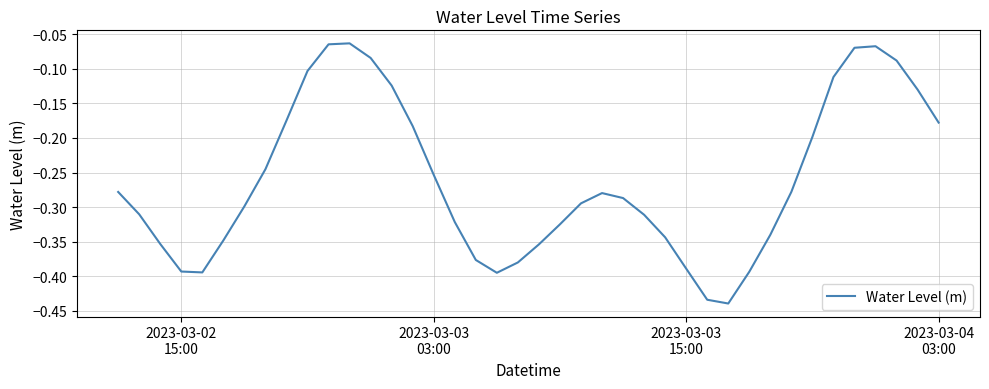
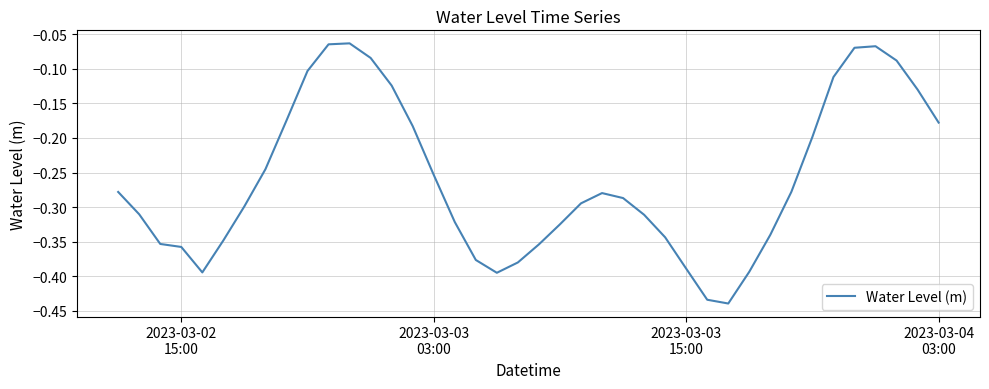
  {
-   "2023-03-02 15:00": -0.39,
+   "2023-03-02 15:00": -0.36,
    "2023-03-03 03:00": -0.25,
    "2023-03-03 15:00": -0.39,
    "2023-03-04 03:00": -0.18
  }
